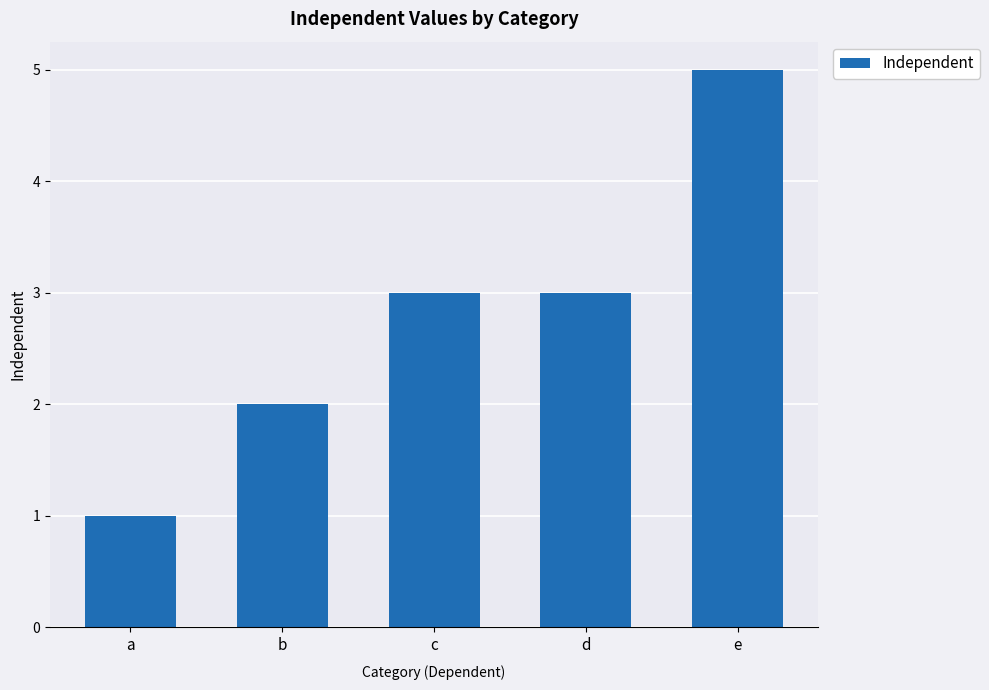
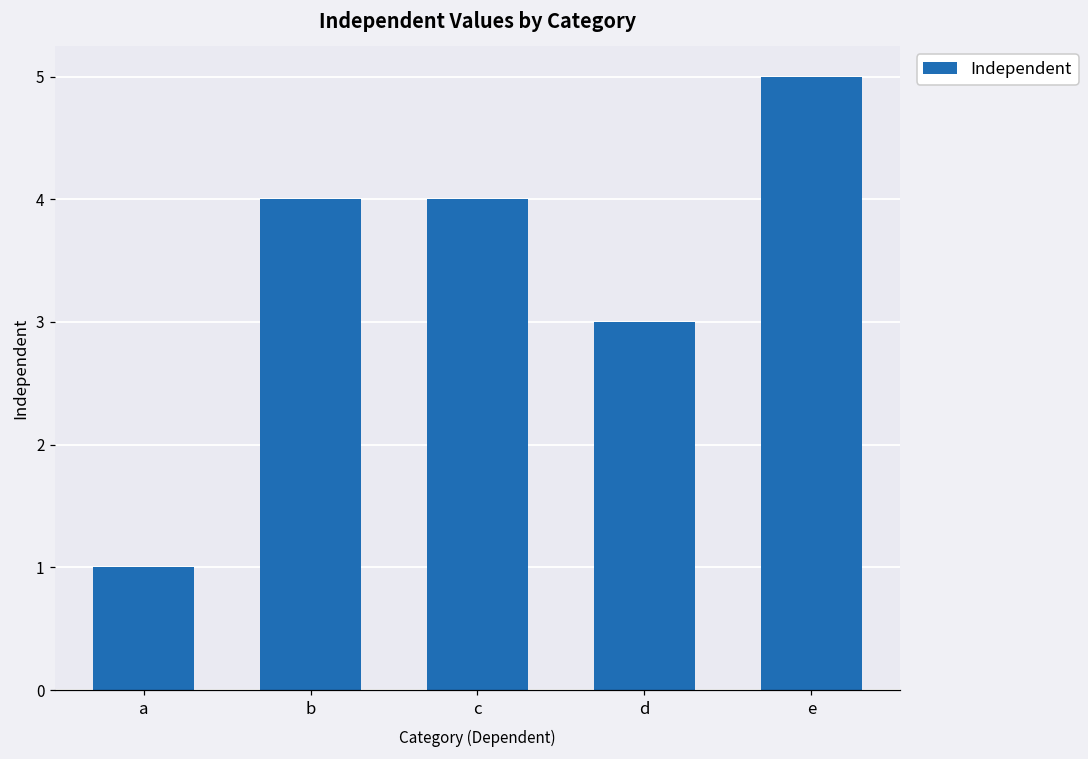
  {
    "a": 1,
-   "b": 2,
-   "c": 3,
+   "b": 4,
+   "c": 4,
    "d": 3,
    "e": 5
  }
